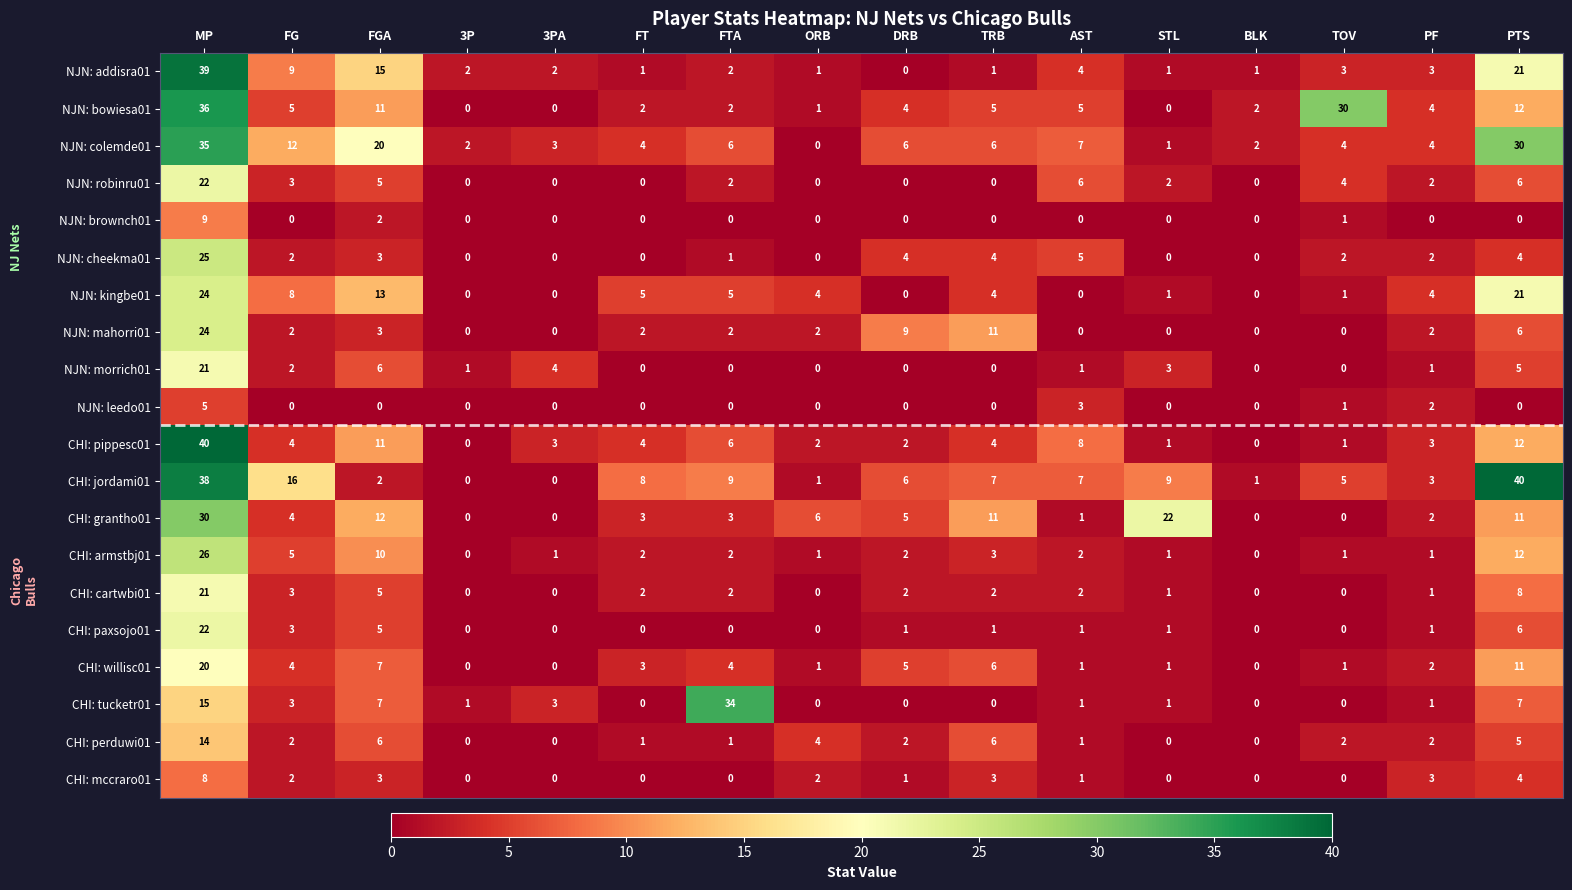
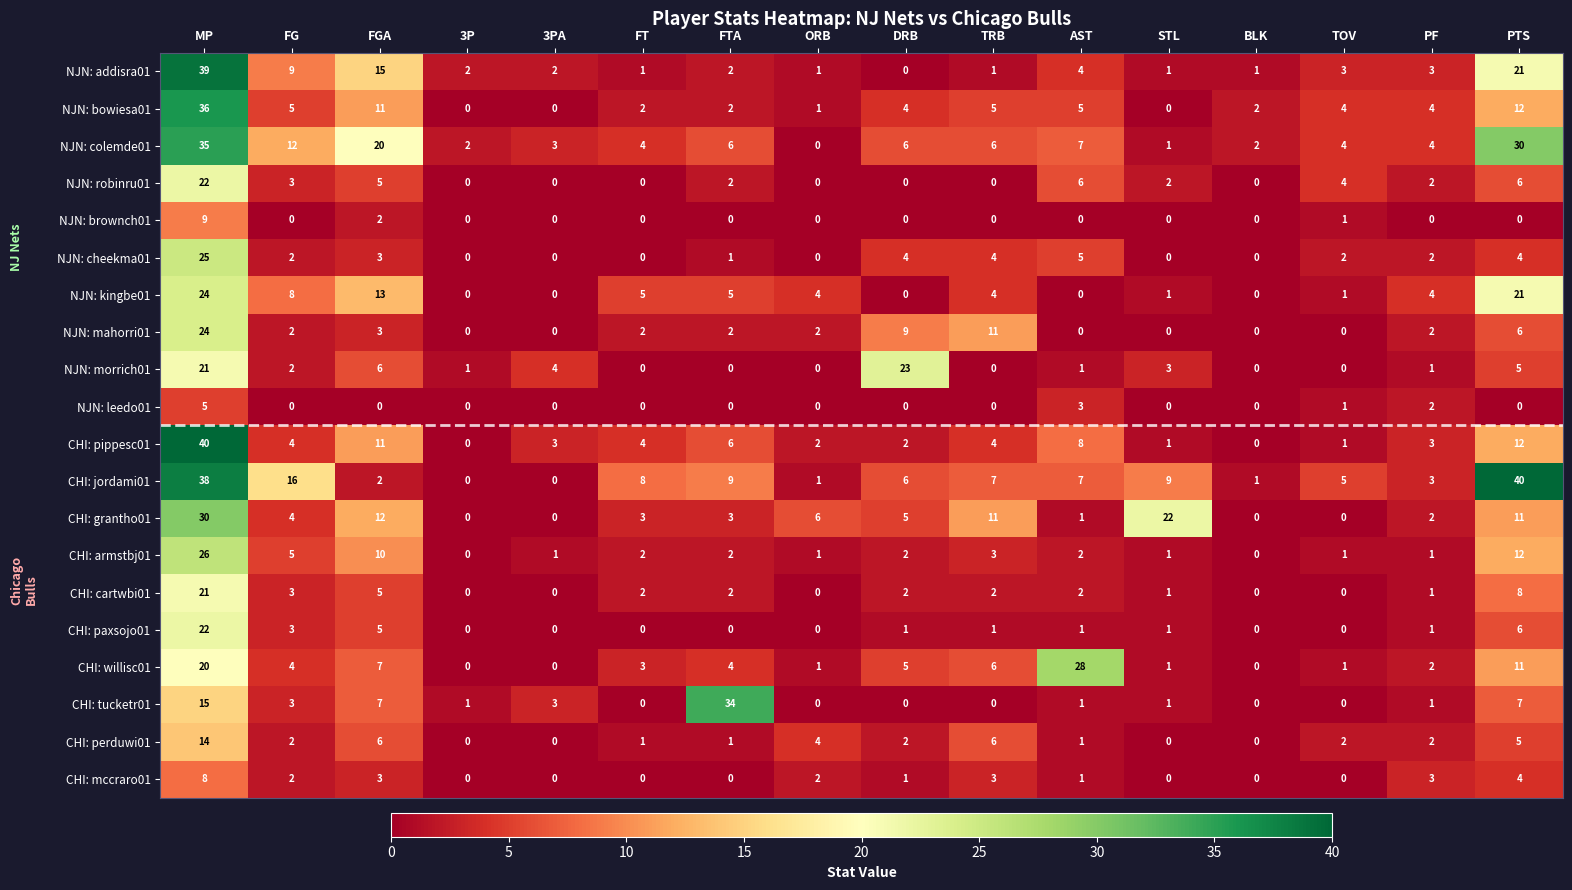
  {
    "NJN: bowiesa01": {
      "MP": 36,
      "FG": 5,
      "FGA": 11,
      "3P": 0,
      "3PA": 0,
      "FT": 2,
      "FTA": 2,
      "ORB": 1,
      "DRB": 4,
      "TRB": 5,
      "AST": 5,
      "STL": 0,
      "BLK": 2,
-     "TOV": 30,
+     "TOV": 4,
      "PF": 4,
      "PTS": 12
    },
    "NJN: morrich01": {
      "MP": 21,
      "FG": 2,
      "FGA": 6,
      "3P": 1,
      "3PA": 4,
      "FT": 0,
      "FTA": 0,
      "ORB": 0,
-     "DRB": 0,
+     "DRB": 23,
      "TRB": 0,
      "AST": 1,
      "STL": 3,
      "BLK": 0,
      "TOV": 0,
      "PF": 1,
      "PTS": 5
    },
    "CHI: willisc01": {
      "MP": 20,
      "FG": 4,
      "FGA": 7,
      "3P": 0,
      "3PA": 0,
      "FT": 3,
      "FTA": 4,
      "ORB": 1,
      "DRB": 5,
      "TRB": 6,
-     "AST": 1,
+     "AST": 28,
      "STL": 1,
      "BLK": 0,
      "TOV": 1,
      "PF": 2,
      "PTS": 11
    }
  }
